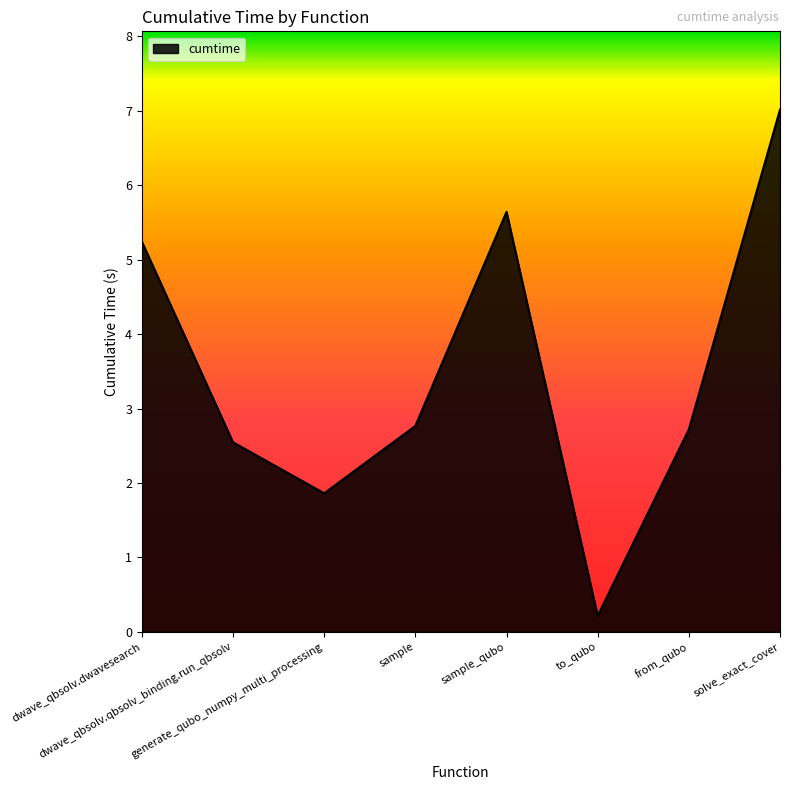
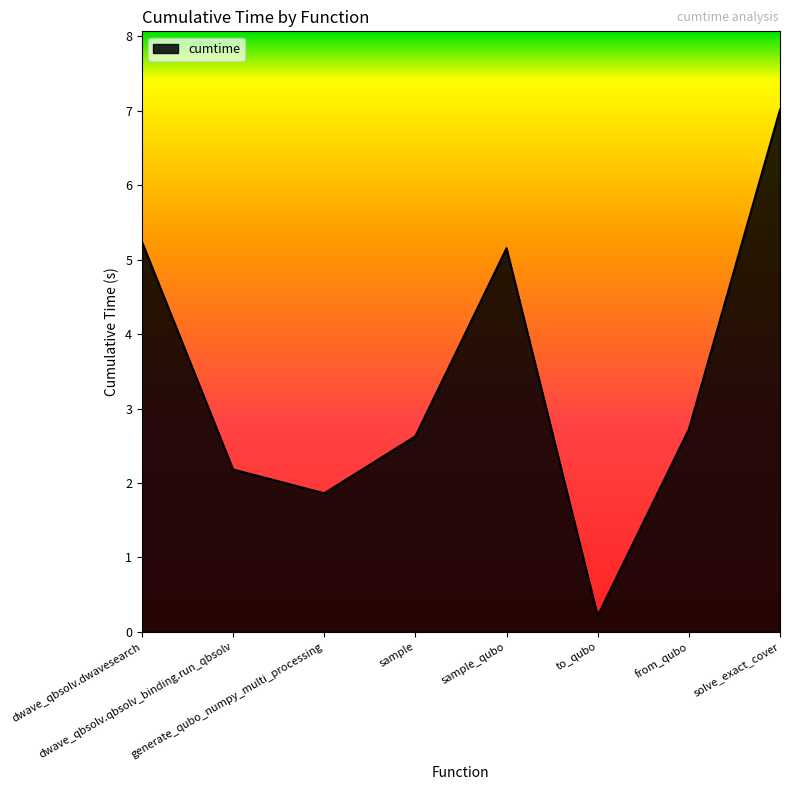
  {
    "dwave_qbsolv.dwavesearch": 5.2,
-   "dwave_qbsolv.qbsolv_binding.run_qbsolv": 2.5,
+   "dwave_qbsolv.qbsolv_binding.run_qbsolv": 2.2,
    "generate_qubo_numpy_multi_processing": 1.9,
-   "sample": 2.8,
-   "sample_qubo": 5.6,
+   "sample": 2.6,
+   "sample_qubo": 5.2,
    "to_qubo": 0.2,
    "from_qubo": 2.7,
    "solve_exact_cover": 7.0
  }
